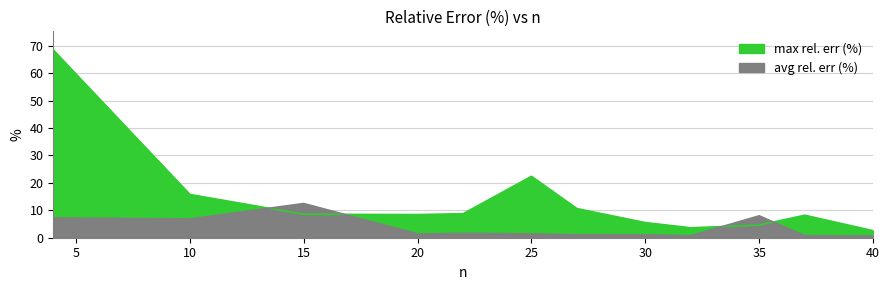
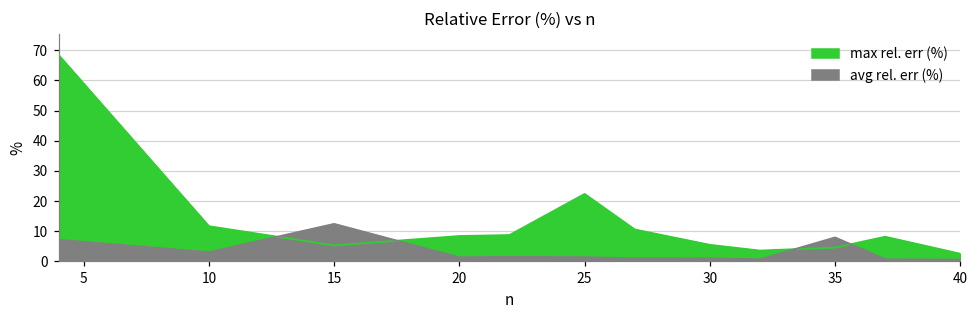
  {
    "max rel. err (%)": {
-     "10": 16,
-     "15": 9,
+     "10": 12,
+     "15": 5,
      "20": 8,
      "25": 22,
      "30": 6,
      "35": 5,
      "40": 3
    },
    "avg rel. err (%)": {
-     "10": 7,
+     "10": 3,
      "15": 12,
      "20": 1,
      "25": 1,
      "30": 1,
      "35": 8,
      "40": 1
    }
  }
